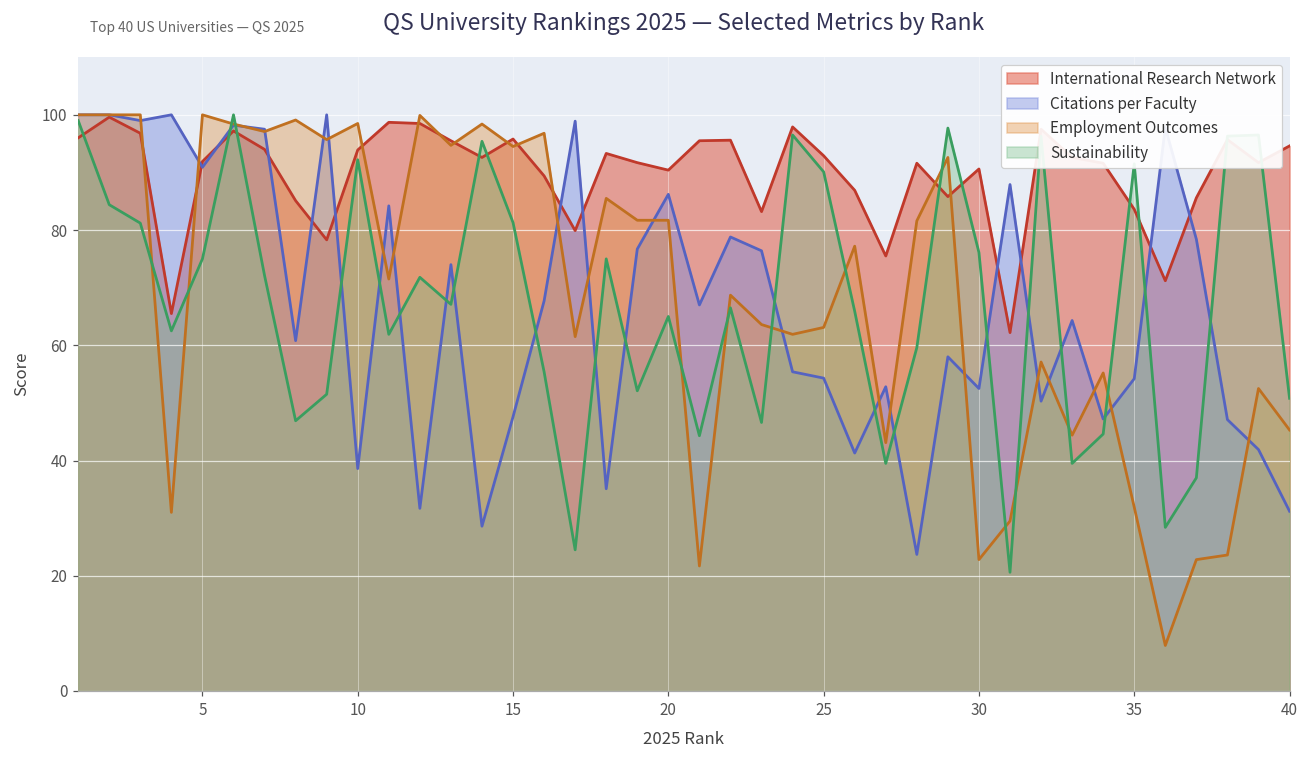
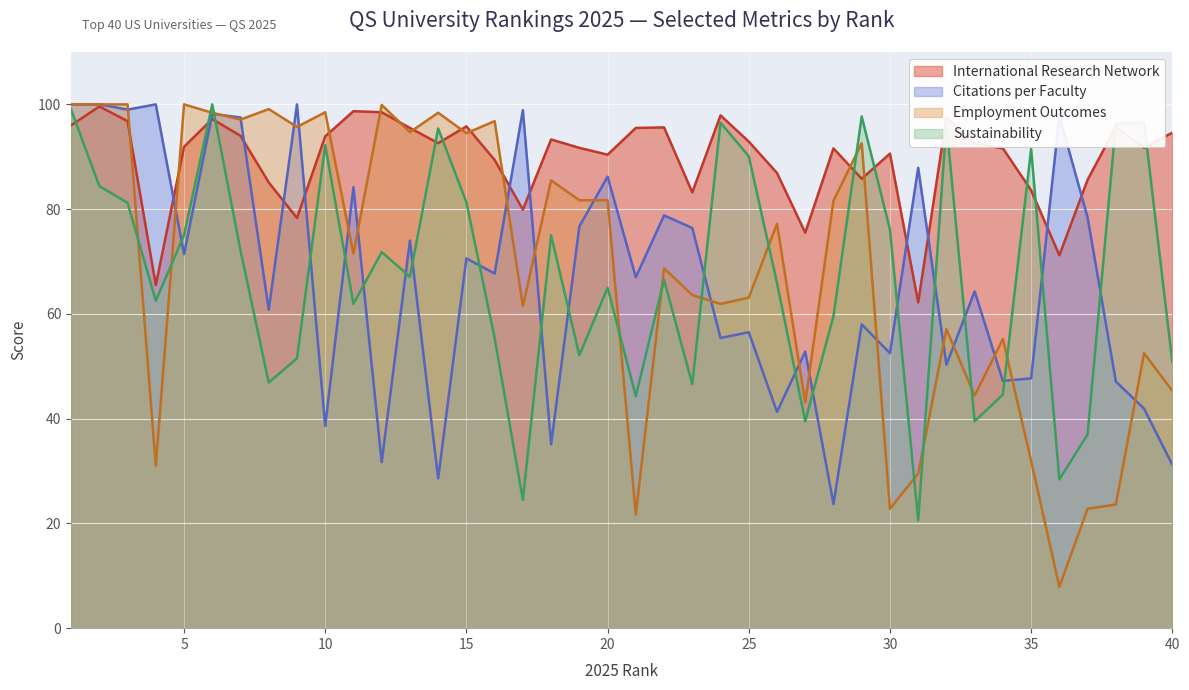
  {
    "Citations per Faculty": {
-     "5": 91,
+     "5": 71,
      "10": 39,
-     "15": 48,
+     "15": 71,
      "20": 86,
-     "25": 54,
+     "25": 57,
      "30": 53,
-     "35": 54,
+     "35": 48,
      "40": 31
    },
    "Sustainability": {
      "5": 75,
      "10": 92,
      "15": 81,
      "20": 65,
      "25": 90,
      "30": 76,
      "35": 92,
      "40": 51
    }
  }
